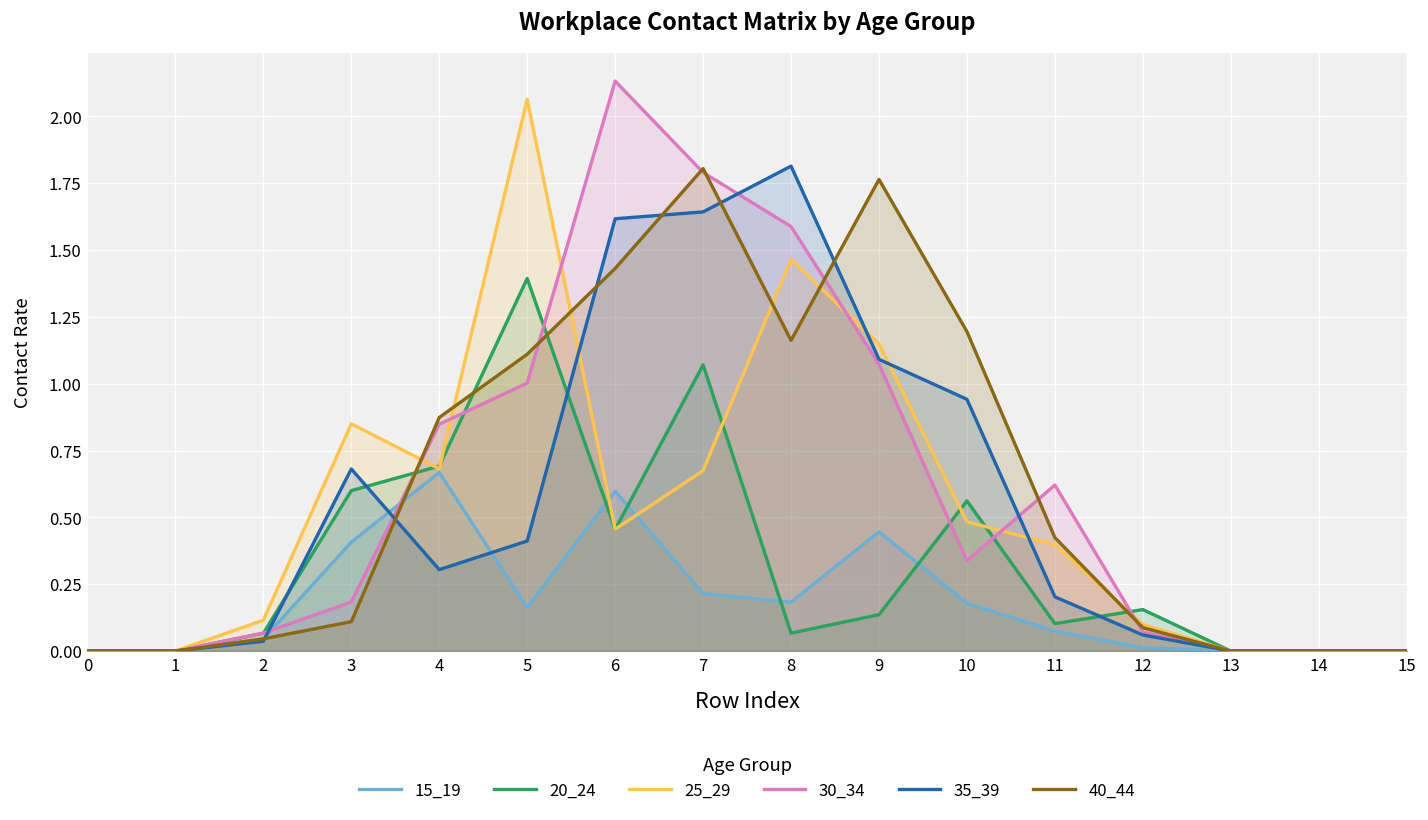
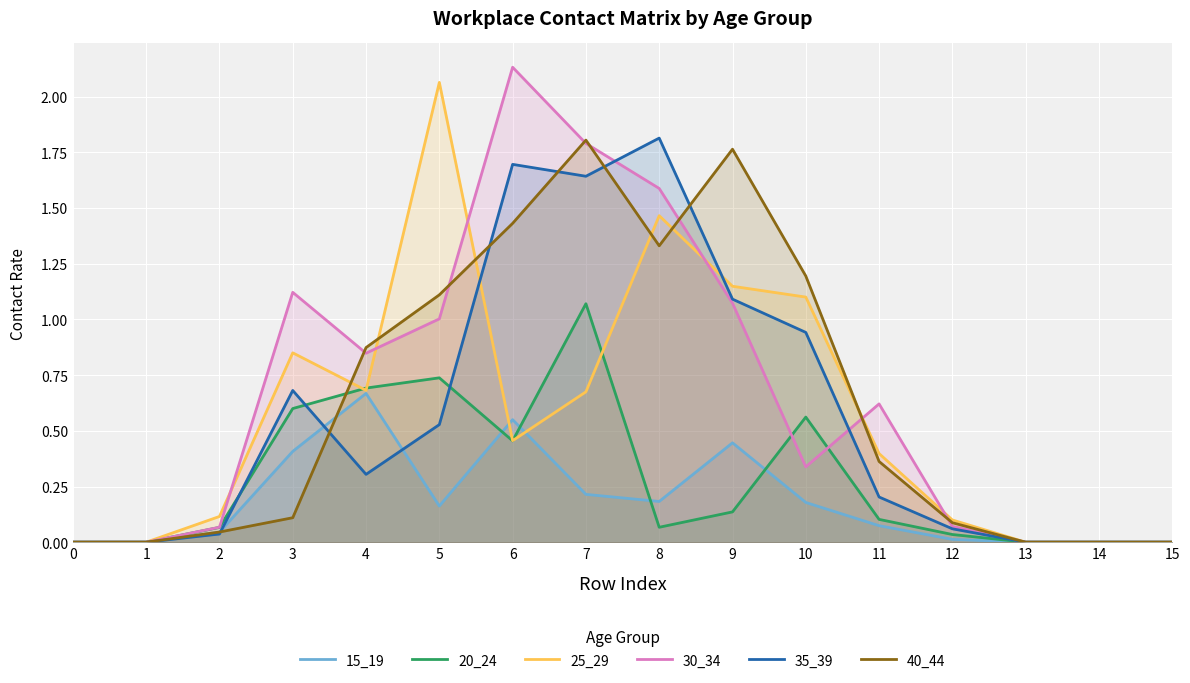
  {
    "15_19": {
      "3": 0.41,
      "4": 0.67,
      "5": 0.16,
-     "6": 0.60,
+     "6": 0.55,
      "7": 0.21,
      "8": 0.18,
      "9": 0.45,
      "10": 0.18,
      "11": 0.07,
      "12": 0.01
    },
    "20_24": {
      "3": 0.60,
-     "5": 1.39,
+     "5": 0.74,
      "7": 1.07,
      "8": 0.07,
      "9": 0.14,
      "10": 0.56,
      "11": 0.10,
-     "12": 0.16
+     "12": 0.03
    },
    "25_29": {
      "2": 0.12,
      "3": 0.85,
      "5": 2.06,
      "7": 0.67,
      "8": 1.47,
      "9": 1.15,
-     "10": 0.48,
+     "10": 1.10,
      "11": 0.40,
      "12": 0.10
    },
    "30_34": {
-     "3": 0.18,
+     "3": 1.12,
      "4": 0.85,
      "5": 1.00,
      "6": 2.13,
      "7": 1.79,
      "8": 1.59,
      "9": 1.07,
      "10": 0.34,
      "11": 0.62
    },
    "35_39": {
      "3": 0.68,
      "4": 0.30,
-     "5": 0.41,
-     "6": 1.62,
+     "5": 0.53,
+     "6": 1.70,
      "7": 1.64,
      "8": 1.81,
      "9": 1.09,
      "10": 0.94,
      "11": 0.20
    },
    "40_44": {
      "3": 0.11,
      "4": 0.87,
      "5": 1.11,
      "6": 1.43,
      "7": 1.80,
-     "8": 1.16,
+     "8": 1.33,
      "9": 1.76,
      "10": 1.19,
-     "11": 0.42,
+     "11": 0.36,
      "12": 0.09
    }
  }
